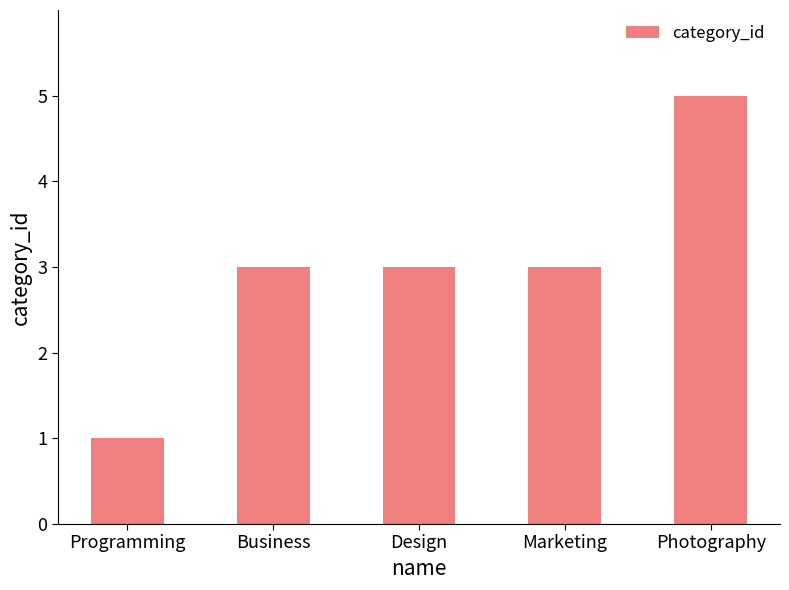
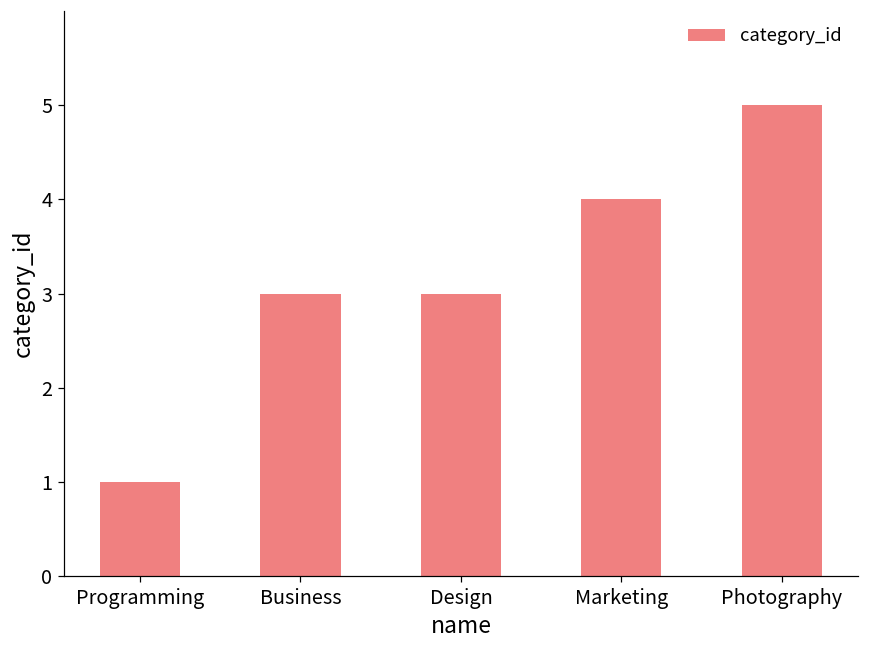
  {
    "Programming": 1,
    "Business": 3,
    "Design": 3,
-   "Marketing": 3,
+   "Marketing": 4,
    "Photography": 5
  }
